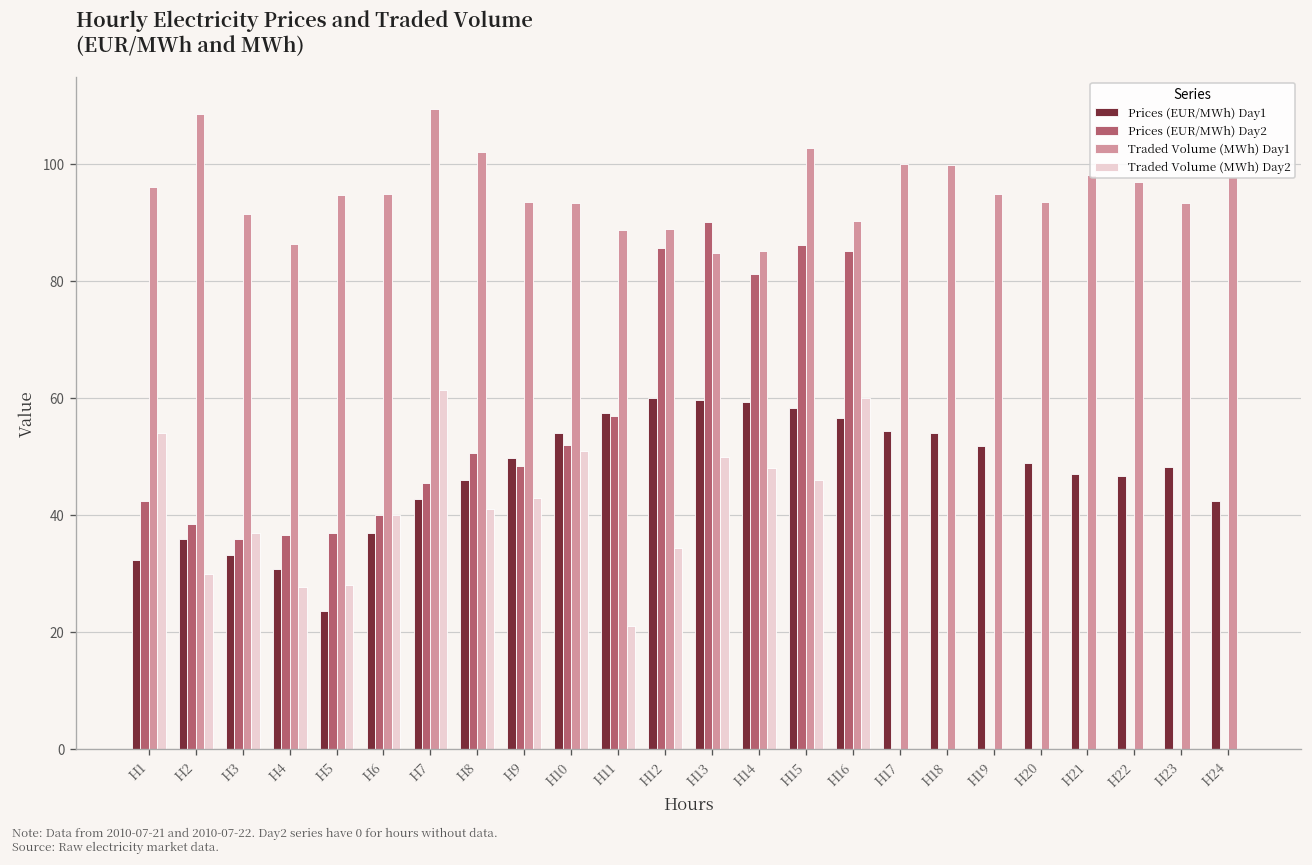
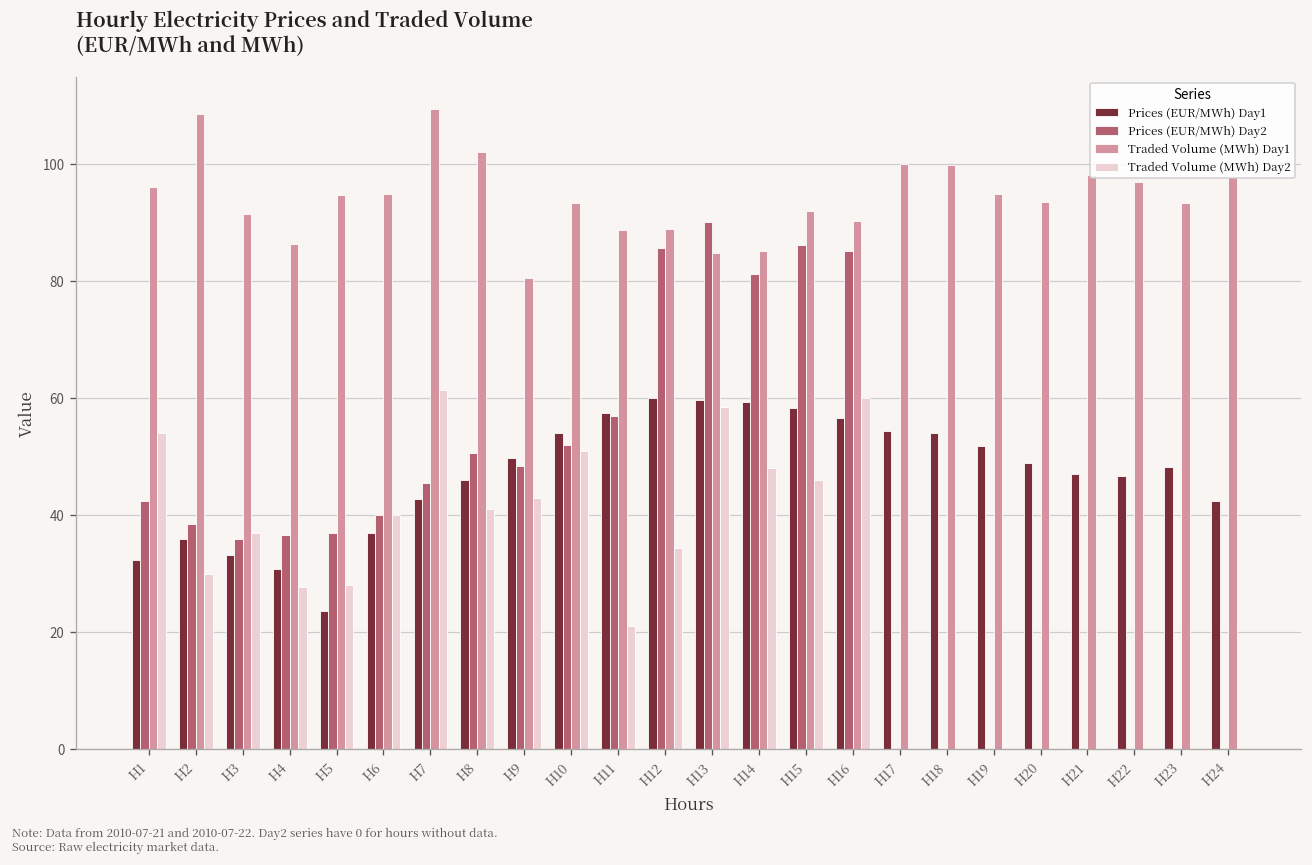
  {
    "Prices (EUR/MWh) Day1": {
      "H1": 32,
      "H2": 36,
      "H3": 33,
      "H4": 31,
      "H5": 24,
      "H6": 37,
      "H7": 43,
      "H8": 46,
      "H9": 50,
      "H10": 54,
      "H11": 57,
      "H12": 60,
      "H13": 60,
      "H14": 59,
      "H15": 58,
      "H16": 57,
      "H17": 54,
      "H18": 54,
      "H19": 52,
      "H20": 49,
      "H21": 47,
      "H22": 47,
      "H23": 48,
      "H24": 42
    },
    "Prices (EUR/MWh) Day2": {
      "H1": 43,
      "H2": 39,
      "H3": 36,
      "H4": 37,
      "H5": 37,
      "H6": 40,
      "H7": 46,
      "H8": 51,
      "H9": 48,
      "H10": 52,
      "H11": 57,
      "H12": 86,
      "H13": 90,
      "H14": 81,
      "H15": 86,
      "H16": 85,
      "H17": 0,
      "H18": 0,
      "H19": 0,
      "H20": 0,
      "H21": 0,
      "H22": 0,
      "H23": 0,
      "H24": 0
    },
    "Traded Volume (MWh) Day1": {
      "H1": 96,
      "H2": 109,
      "H3": 91,
      "H4": 86,
      "H5": 95,
      "H6": 95,
      "H7": 109,
      "H8": 102,
-     "H9": 94,
+     "H9": 81,
      "H10": 93,
      "H11": 89,
      "H12": 89,
      "H13": 85,
      "H14": 85,
-     "H15": 103,
+     "H15": 92,
      "H16": 90,
      "H17": 100,
      "H18": 100,
      "H19": 95,
      "H20": 94,
      "H21": 98,
      "H22": 97,
      "H23": 93,
      "H24": 98
    },
    "Traded Volume (MWh) Day2": {
      "H1": 54,
      "H2": 30,
      "H3": 37,
      "H4": 28,
      "H5": 28,
      "H6": 40,
      "H7": 61,
      "H8": 41,
      "H9": 43,
      "H10": 51,
      "H11": 21,
      "H12": 34,
-     "H13": 50,
+     "H13": 59,
      "H14": 48,
      "H15": 46,
      "H16": 60,
      "H17": 0,
      "H18": 0,
      "H19": 0,
      "H20": 0,
      "H21": 0,
      "H22": 0,
      "H23": 0,
      "H24": 0
    }
  }
